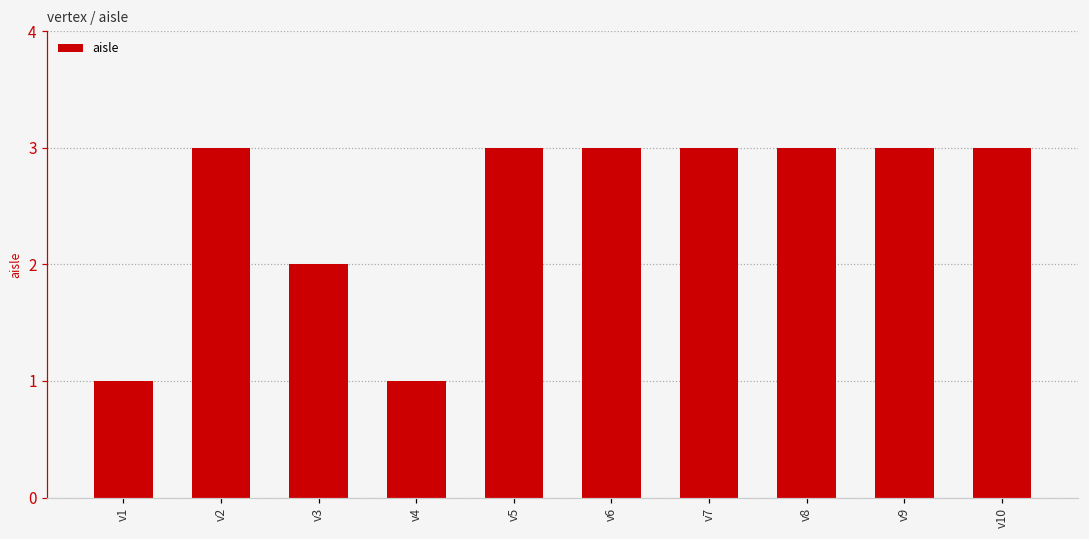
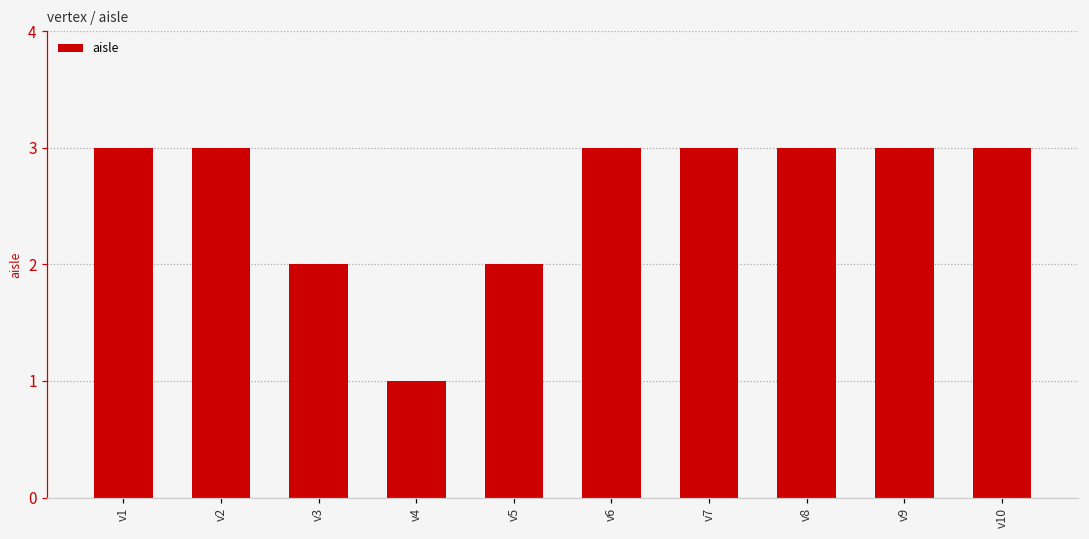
  {
-   "v1": 1,
+   "v1": 3,
    "v2": 3,
    "v3": 2,
    "v4": 1,
-   "v5": 3,
+   "v5": 2,
    "v6": 3,
    "v7": 3,
    "v8": 3,
    "v9": 3,
    "v10": 3
  }
